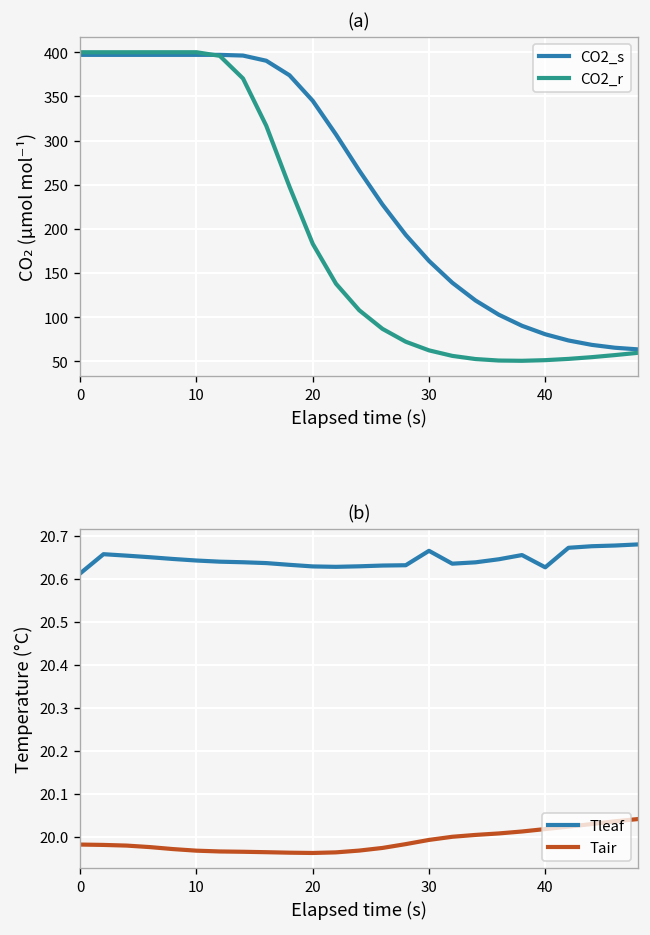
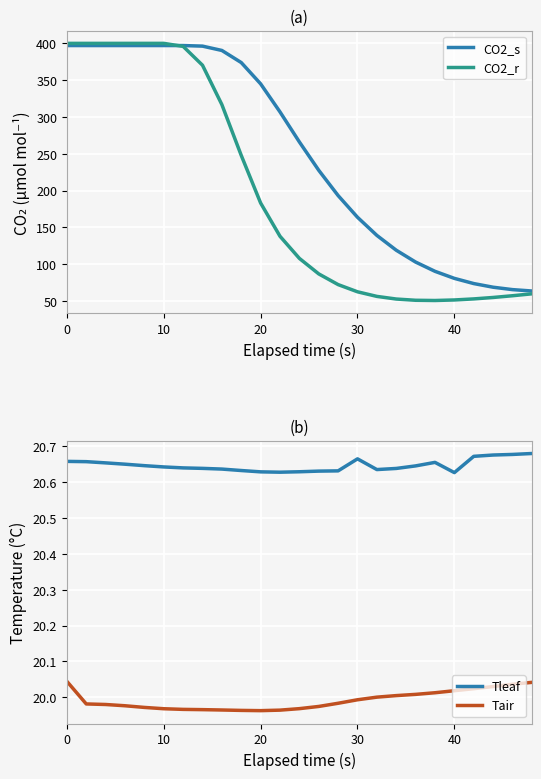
  {
    "(b)": {
      "Tleaf": {
-       "0": 20.61,
+       "0": 20.66,
        "10": 20.64,
        "20": 20.63,
        "30": 20.67,
        "40": 20.63
      },
      "Tair": {
-       "0": 19.98,
+       "0": 20.04,
        "10": 19.97,
        "20": 19.96,
        "30": 19.99
      }
    }
  }
